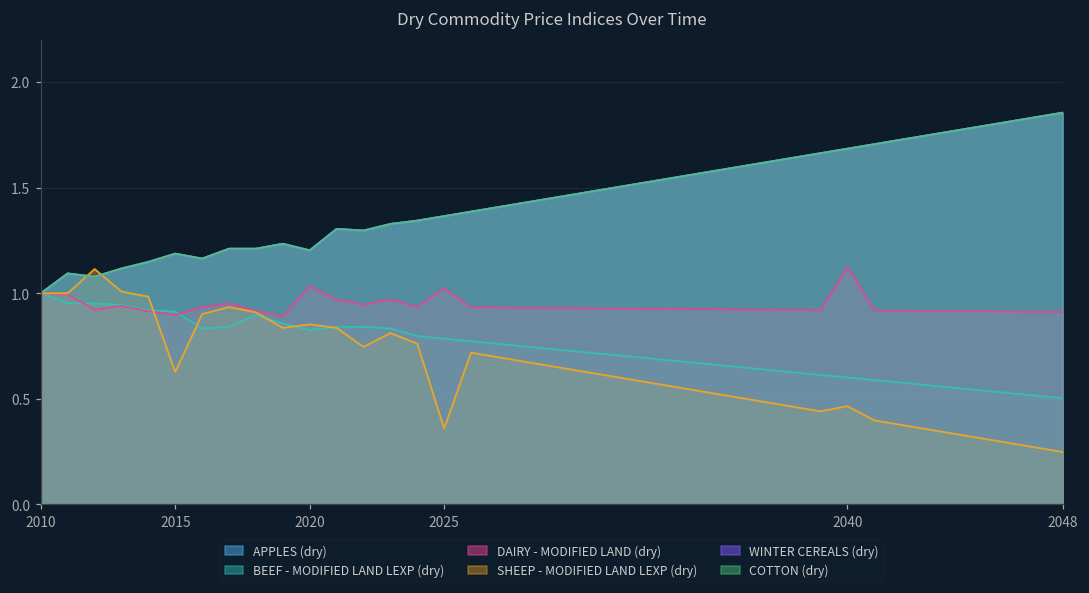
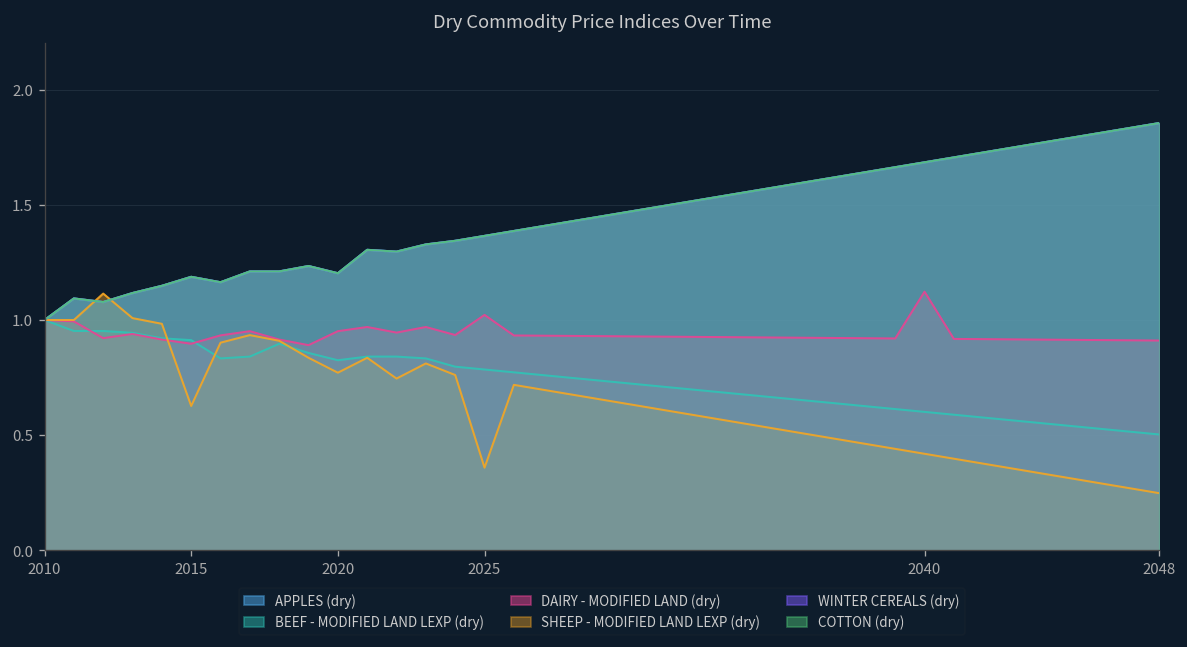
  {
    "DAIRY - MODIFIED LAND (dry)": {
      "2015": 0.90,
-     "2020": 1.03,
+     "2020": 0.95,
      "2025": 1.02,
      "2040": 1.12,
      "2048": 0.91
    },
    "SHEEP - MODIFIED LAND LEXP (dry)": {
      "2015": 0.63,
-     "2020": 0.85,
+     "2020": 0.77,
      "2025": 0.36,
-     "2040": 0.47,
+     "2040": 0.42,
      "2048": 0.25
    }
  }
